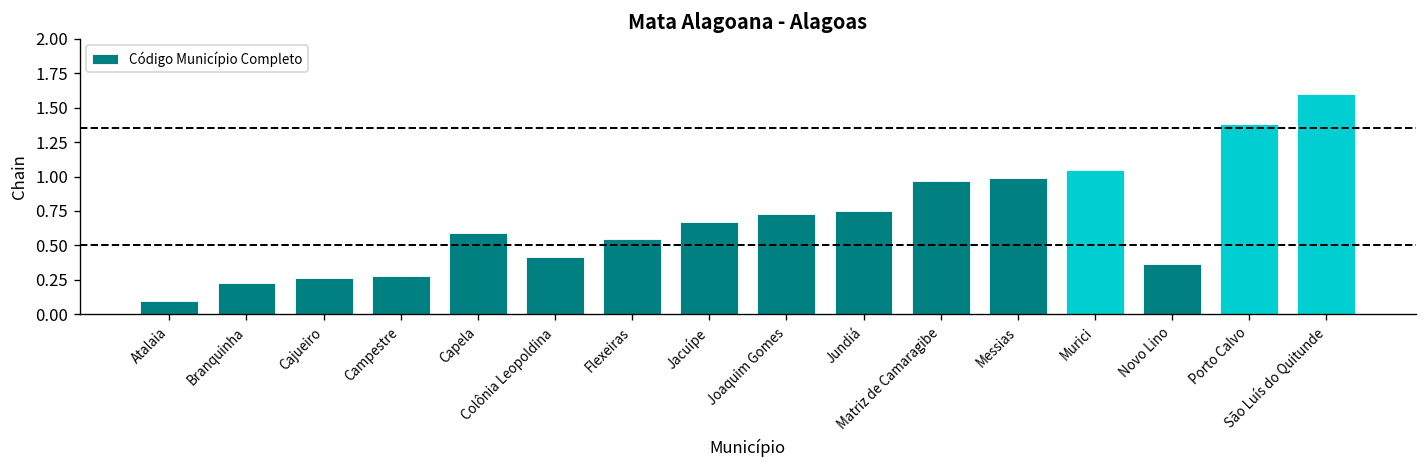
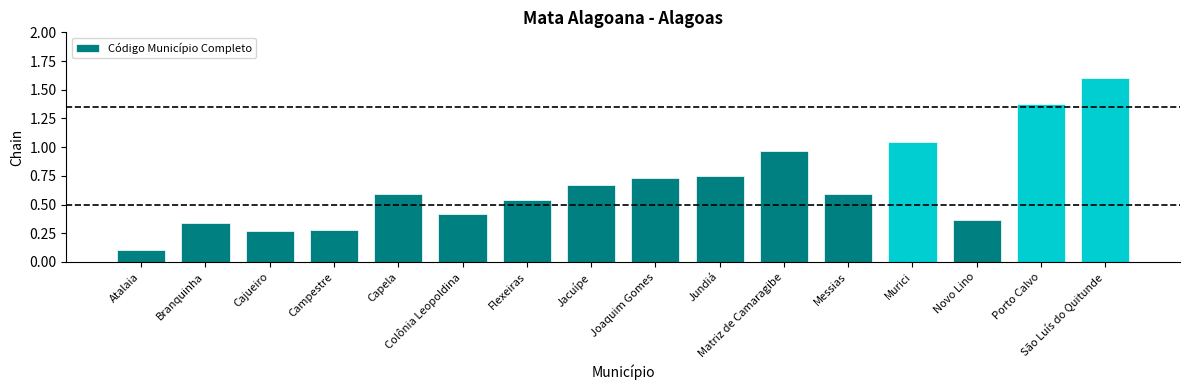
  {
    "Atalaia": 0.10,
-   "Branquinha": 0.23,
+   "Branquinha": 0.33,
    "Cajueiro": 0.27,
    "Campestre": 0.28,
    "Capela": 0.59,
    "Colônia Leopoldina": 0.41,
    "Flexeiras": 0.54,
    "Jacuípe": 0.67,
    "Joaquim Gomes": 0.73,
    "Jundiá": 0.75,
    "Matriz de Camaragibe": 0.97,
-   "Messias": 0.99,
+   "Messias": 0.59,
    "Murici": 1.05,
    "Novo Lino": 0.37,
    "Porto Calvo": 1.38,
    "São Luís do Quitunde": 1.60
  }
